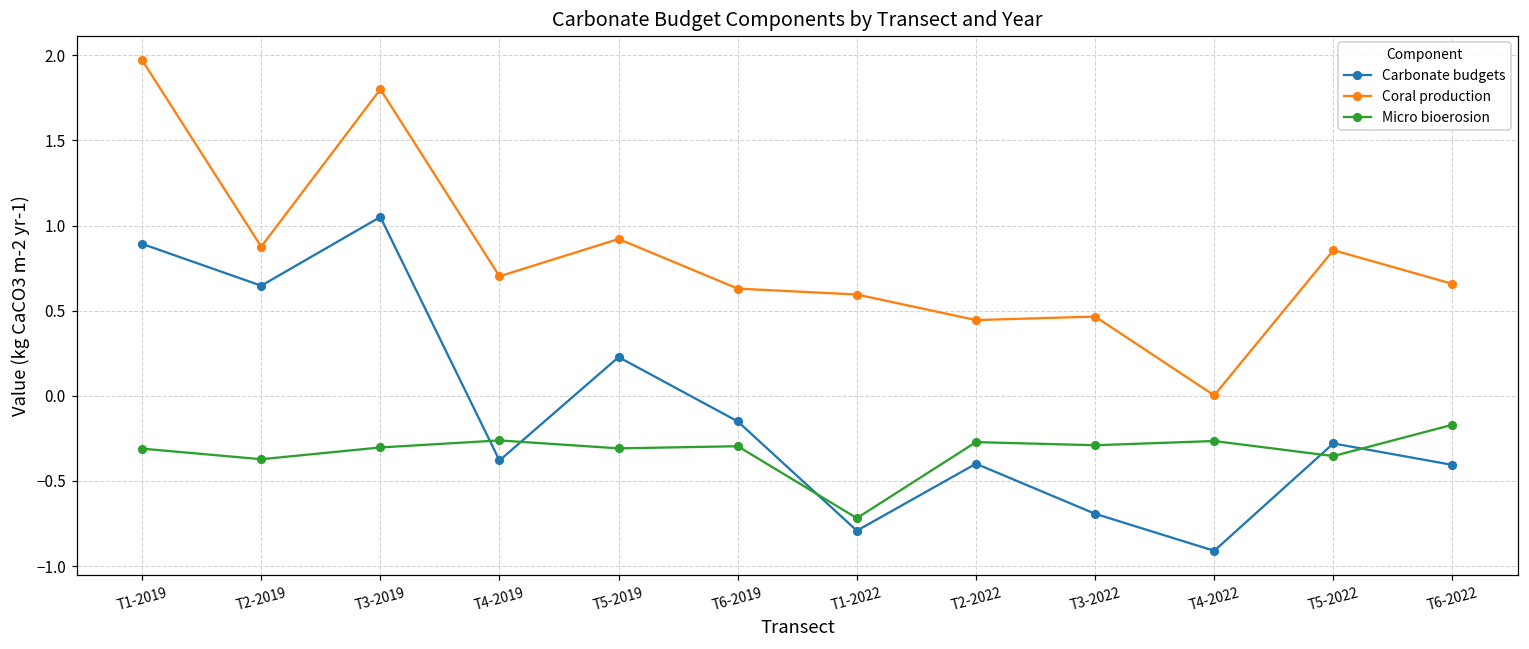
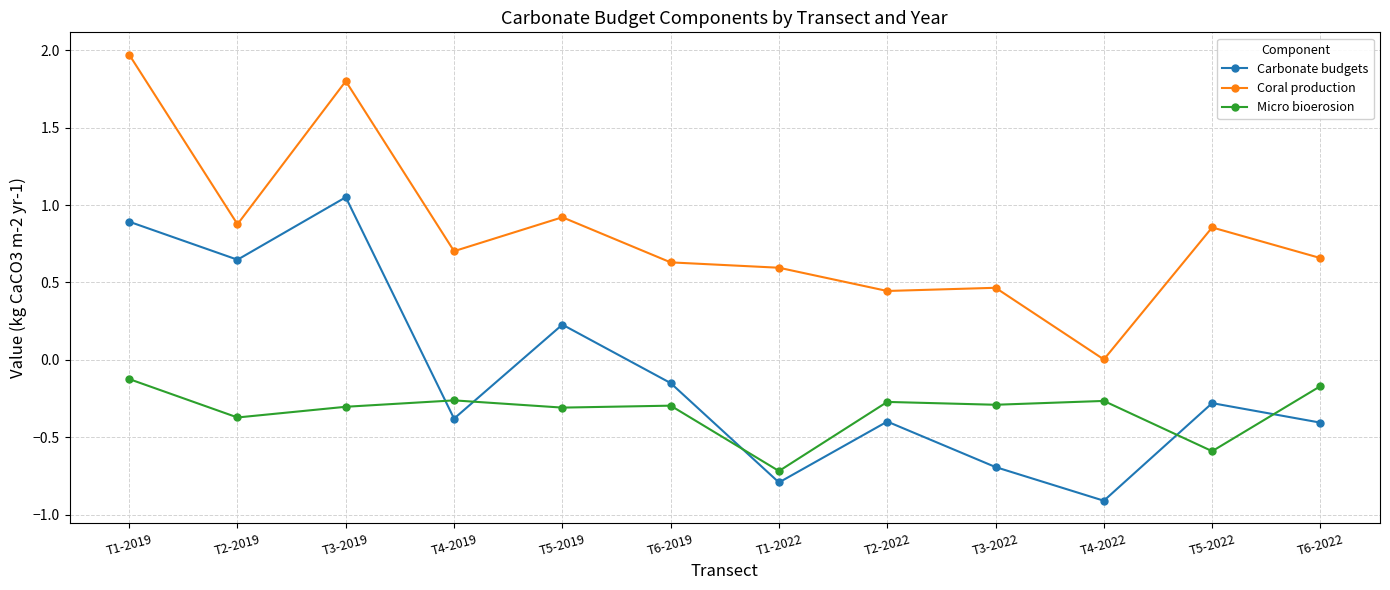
  {
    "Carbonate budgets": {
      "T1-2019": 0.89,
      "T2-2019": 0.65,
      "T3-2019": 1.05,
      "T4-2019": -0.38,
      "T5-2019": 0.23,
      "T6-2019": -0.15,
      "T1-2022": -0.79,
      "T2-2022": -0.40,
      "T3-2022": -0.69,
      "T4-2022": -0.91,
      "T5-2022": -0.28,
      "T6-2022": -0.41
    },
    "Coral production": {
      "T1-2019": 1.97,
      "T2-2019": 0.88,
      "T3-2019": 1.80,
      "T4-2019": 0.70,
      "T5-2019": 0.92,
      "T6-2019": 0.63,
      "T1-2022": 0.59,
      "T2-2022": 0.44,
      "T3-2022": 0.47,
      "T4-2022": 0.00,
      "T5-2022": 0.86,
      "T6-2022": 0.66
    },
    "Micro bioerosion": {
-     "T1-2019": -0.31,
+     "T1-2019": -0.12,
      "T2-2019": -0.37,
      "T3-2019": -0.30,
      "T4-2019": -0.26,
      "T5-2019": -0.31,
      "T6-2019": -0.30,
      "T1-2022": -0.72,
      "T2-2022": -0.27,
      "T3-2022": -0.29,
      "T4-2022": -0.27,
-     "T5-2022": -0.35,
+     "T5-2022": -0.59,
      "T6-2022": -0.17
    }
  }
